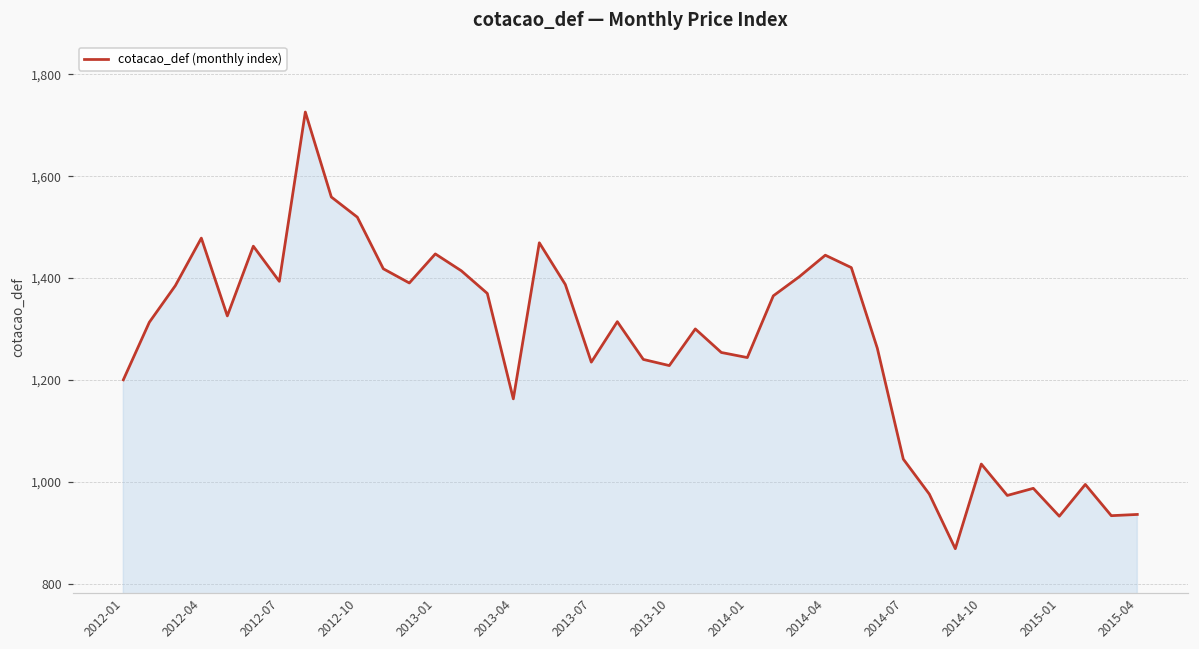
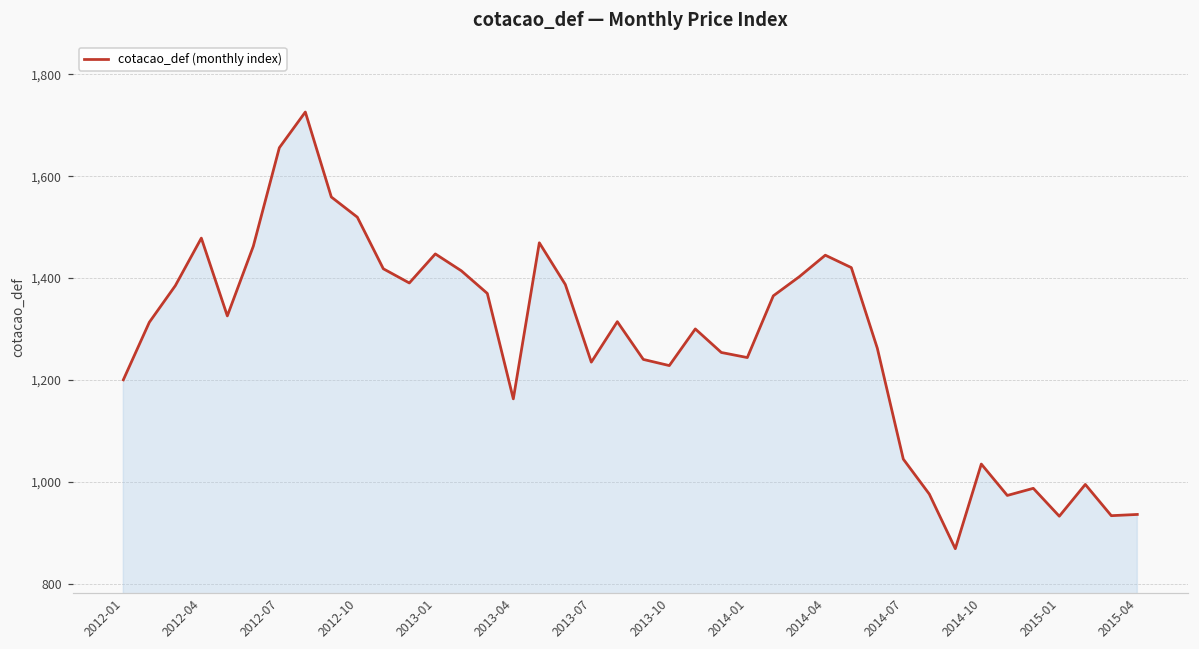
  {
    "2012-01": "1,200",
    "2012-04": "1,480",
-   "2012-07": "1,390",
+   "2012-07": "1,660",
    "2012-10": "1,520",
    "2013-01": "1,450",
    "2013-04": "1,160",
    "2013-07": "1,240",
    "2013-10": "1,230",
    "2014-01": "1,240",
    "2014-04": "1,450",
    "2014-07": "1,040",
    "2014-10": "1,040",
    "2015-01": "930",
    "2015-04": "940"
  }
